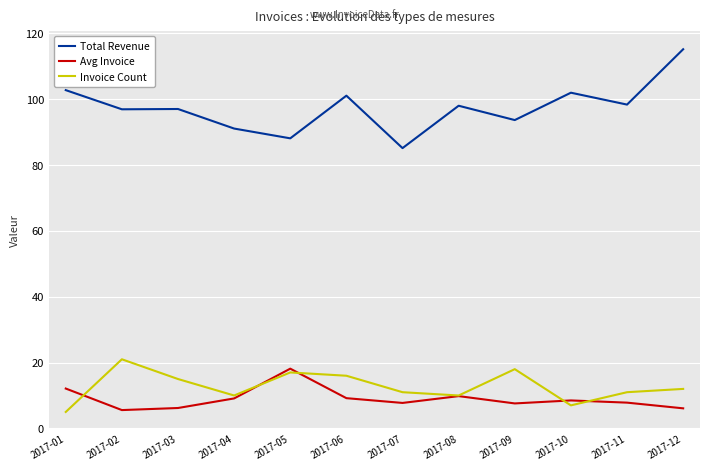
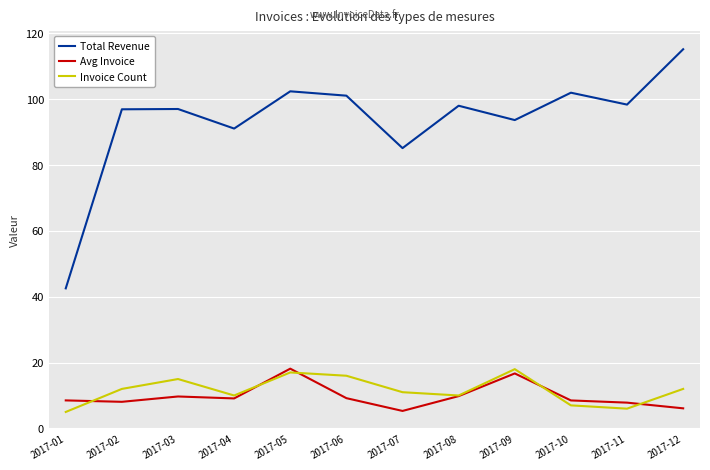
  {
    "Total Revenue": {
-     "2017-01": 103,
+     "2017-01": 43,
      "2017-02": 97,
      "2017-03": 97,
      "2017-04": 91,
-     "2017-05": 88,
+     "2017-05": 102,
      "2017-06": 101,
      "2017-07": 85,
      "2017-08": 98,
      "2017-09": 94,
      "2017-10": 102,
      "2017-11": 98,
      "2017-12": 115
    },
    "Avg Invoice": {
-     "2017-01": 12,
-     "2017-02": 6,
-     "2017-03": 6,
+     "2017-01": 9,
+     "2017-02": 8,
+     "2017-03": 10,
      "2017-04": 9,
      "2017-05": 18,
      "2017-06": 9,
-     "2017-07": 8,
-     "2017-09": 8,
+     "2017-07": 5,
+     "2017-09": 17,
      "2017-10": 9,
      "2017-11": 8,
      "2017-12": 6
    },
    "Invoice Count": {
      "2017-01": 5,
-     "2017-02": 21,
+     "2017-02": 12,
      "2017-03": 15,
      "2017-04": 10,
      "2017-05": 17,
      "2017-06": 16,
      "2017-07": 11,
      "2017-09": 18,
      "2017-10": 7,
-     "2017-11": 11,
+     "2017-11": 6,
      "2017-12": 12
    }
  }
